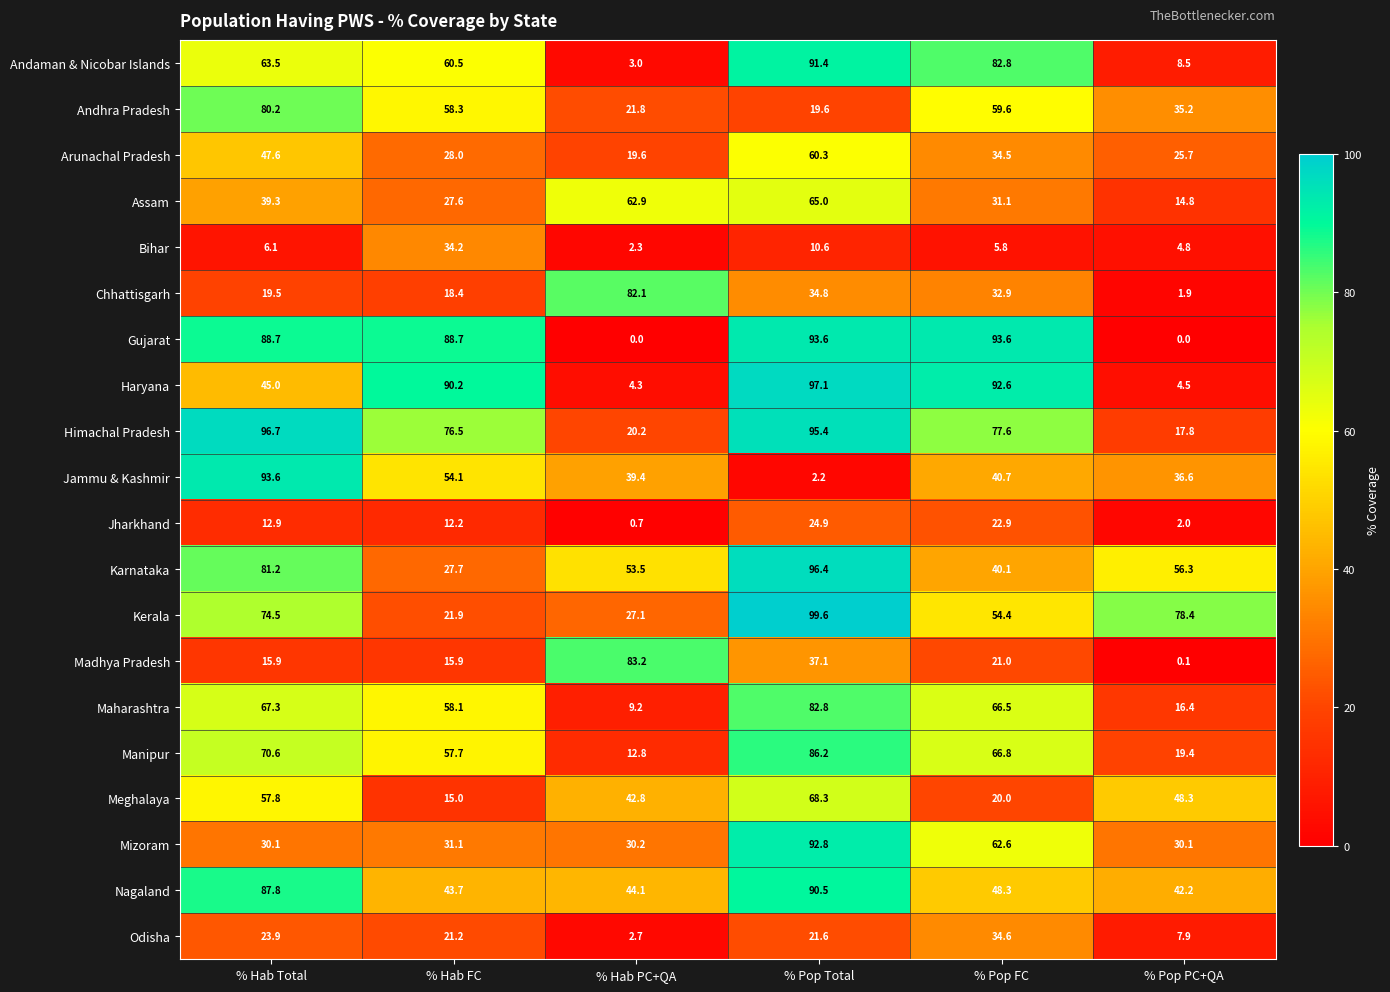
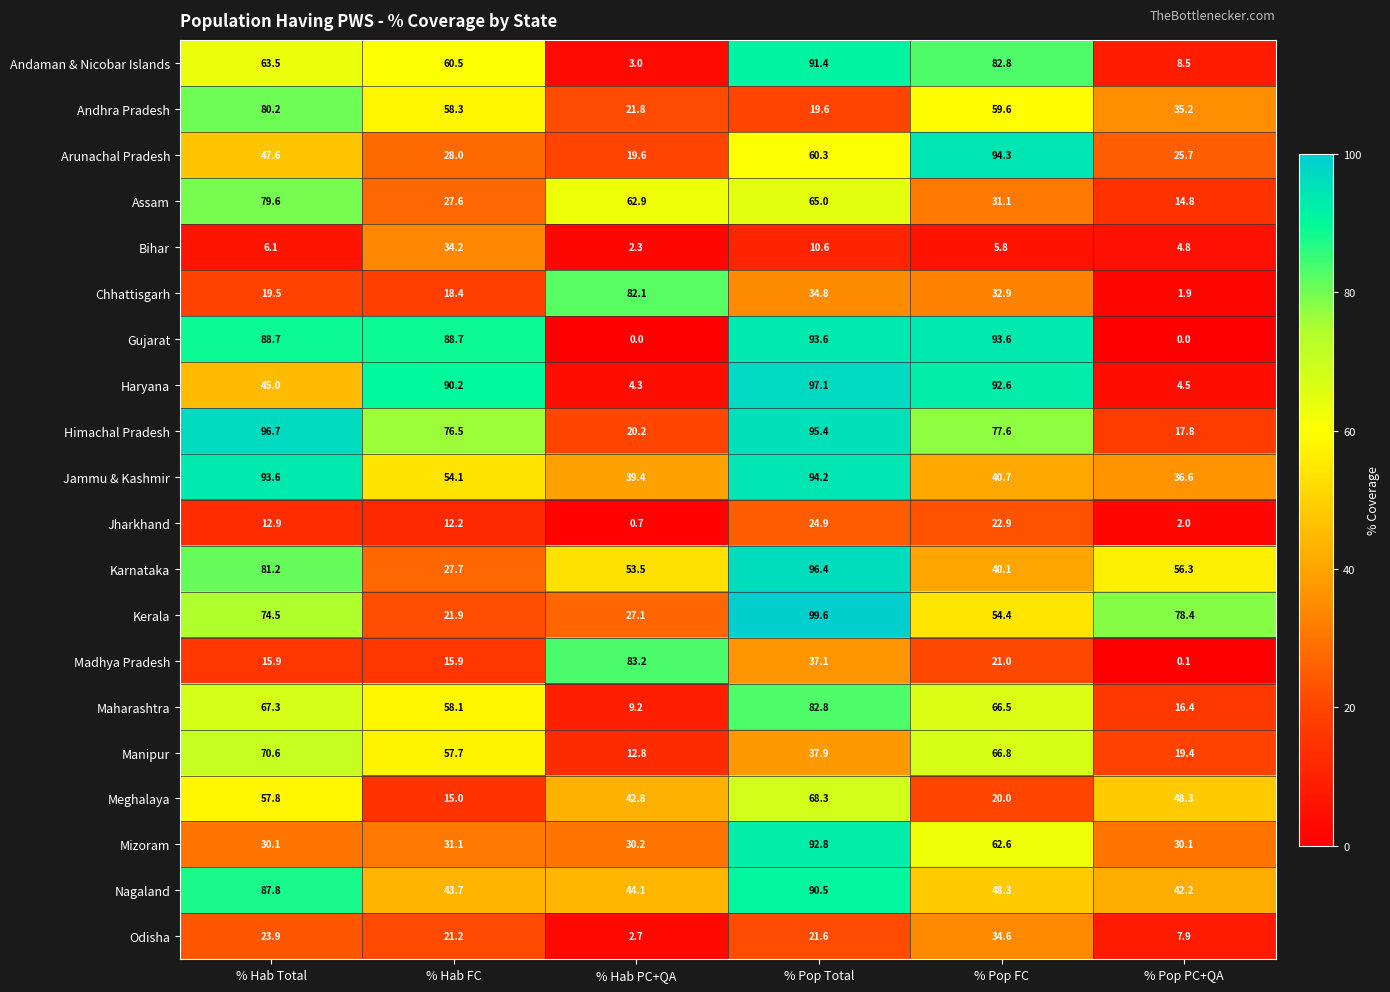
  {
    "Andaman & Nicobar Islands": {
      "% Hab Total": 63.5,
      "% Hab FC": 60.5,
      "% Hab PC+QA": 3.0,
      "% Pop Total": 91.4,
      "% Pop FC": 82.8,
      "% Pop PC+QA": 8.5
    },
    "Andhra Pradesh": {
      "% Hab Total": 80.2,
      "% Hab FC": 58.3,
      "% Hab PC+QA": 21.8,
      "% Pop Total": 19.6,
      "% Pop FC": 59.6,
      "% Pop PC+QA": 35.2
    },
    "Arunachal Pradesh": {
      "% Hab Total": 47.6,
      "% Hab FC": 28.0,
      "% Hab PC+QA": 19.6,
      "% Pop Total": 60.3,
-     "% Pop FC": 34.5,
+     "% Pop FC": 94.3,
      "% Pop PC+QA": 25.7
    },
    "Assam": {
-     "% Hab Total": 39.3,
+     "% Hab Total": 79.6,
      "% Hab FC": 27.6,
      "% Hab PC+QA": 62.9,
      "% Pop Total": 65.0,
      "% Pop FC": 31.1,
      "% Pop PC+QA": 14.8
    },
    "Bihar": {
      "% Hab Total": 6.1,
      "% Hab FC": 34.2,
      "% Hab PC+QA": 2.3,
      "% Pop Total": 10.6,
      "% Pop FC": 5.8,
      "% Pop PC+QA": 4.8
    },
    "Chhattisgarh": {
      "% Hab Total": 19.5,
      "% Hab FC": 18.4,
      "% Hab PC+QA": 82.1,
      "% Pop Total": 34.8,
      "% Pop FC": 32.9,
      "% Pop PC+QA": 1.9
    },
    "Gujarat": {
      "% Hab Total": 88.7,
      "% Hab FC": 88.7,
      "% Hab PC+QA": 0.0,
      "% Pop Total": 93.6,
      "% Pop FC": 93.6,
      "% Pop PC+QA": 0.0
    },
    "Haryana": {
      "% Hab Total": 45.0,
      "% Hab FC": 90.2,
      "% Hab PC+QA": 4.3,
      "% Pop Total": 97.1,
      "% Pop FC": 92.6,
      "% Pop PC+QA": 4.5
    },
    "Himachal Pradesh": {
      "% Hab Total": 96.7,
      "% Hab FC": 76.5,
      "% Hab PC+QA": 20.2,
      "% Pop Total": 95.4,
      "% Pop FC": 77.6,
      "% Pop PC+QA": 17.8
    },
    "Jammu & Kashmir": {
      "% Hab Total": 93.6,
      "% Hab FC": 54.1,
      "% Hab PC+QA": 39.4,
-     "% Pop Total": 2.2,
+     "% Pop Total": 94.2,
      "% Pop FC": 40.7,
      "% Pop PC+QA": 36.6
    },
    "Jharkhand": {
      "% Hab Total": 12.9,
      "% Hab FC": 12.2,
      "% Hab PC+QA": 0.7,
      "% Pop Total": 24.9,
      "% Pop FC": 22.9,
      "% Pop PC+QA": 2.0
    },
    "Karnataka": {
      "% Hab Total": 81.2,
      "% Hab FC": 27.7,
      "% Hab PC+QA": 53.5,
      "% Pop Total": 96.4,
      "% Pop FC": 40.1,
      "% Pop PC+QA": 56.3
    },
    "Kerala": {
      "% Hab Total": 74.5,
      "% Hab FC": 21.9,
      "% Hab PC+QA": 27.1,
      "% Pop Total": 99.6,
      "% Pop FC": 54.4,
      "% Pop PC+QA": 78.4
    },
    "Madhya Pradesh": {
      "% Hab Total": 15.9,
      "% Hab FC": 15.9,
      "% Hab PC+QA": 83.2,
      "% Pop Total": 37.1,
      "% Pop FC": 21.0,
      "% Pop PC+QA": 0.1
    },
    "Maharashtra": {
      "% Hab Total": 67.3,
      "% Hab FC": 58.1,
      "% Hab PC+QA": 9.2,
      "% Pop Total": 82.8,
      "% Pop FC": 66.5,
      "% Pop PC+QA": 16.4
    },
    "Manipur": {
      "% Hab Total": 70.6,
      "% Hab FC": 57.7,
      "% Hab PC+QA": 12.8,
-     "% Pop Total": 86.2,
+     "% Pop Total": 37.9,
      "% Pop FC": 66.8,
      "% Pop PC+QA": 19.4
    },
    "Meghalaya": {
      "% Hab Total": 57.8,
      "% Hab FC": 15.0,
      "% Hab PC+QA": 42.8,
      "% Pop Total": 68.3,
      "% Pop FC": 20.0,
      "% Pop PC+QA": 48.3
    },
    "Mizoram": {
      "% Hab Total": 30.1,
      "% Hab FC": 31.1,
      "% Hab PC+QA": 30.2,
      "% Pop Total": 92.8,
      "% Pop FC": 62.6,
      "% Pop PC+QA": 30.1
    },
    "Nagaland": {
      "% Hab Total": 87.8,
      "% Hab FC": 43.7,
      "% Hab PC+QA": 44.1,
      "% Pop Total": 90.5,
      "% Pop FC": 48.3,
      "% Pop PC+QA": 42.2
    },
    "Odisha": {
      "% Hab Total": 23.9,
      "% Hab FC": 21.2,
      "% Hab PC+QA": 2.7,
      "% Pop Total": 21.6,
      "% Pop FC": 34.6,
      "% Pop PC+QA": 7.9
    }
  }
